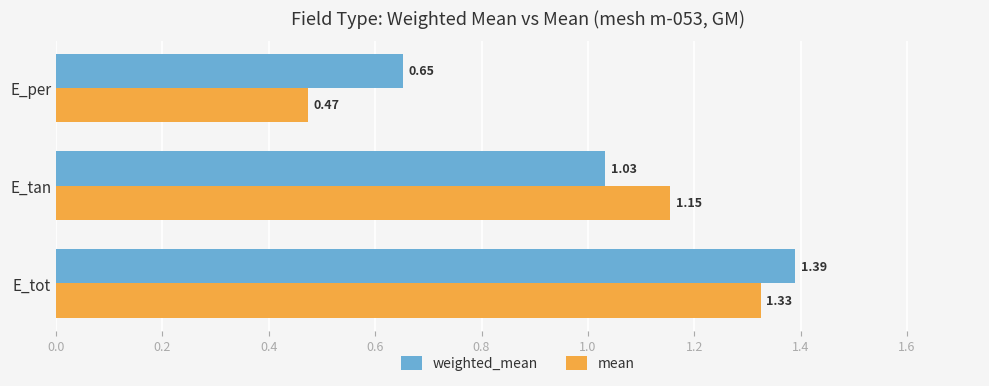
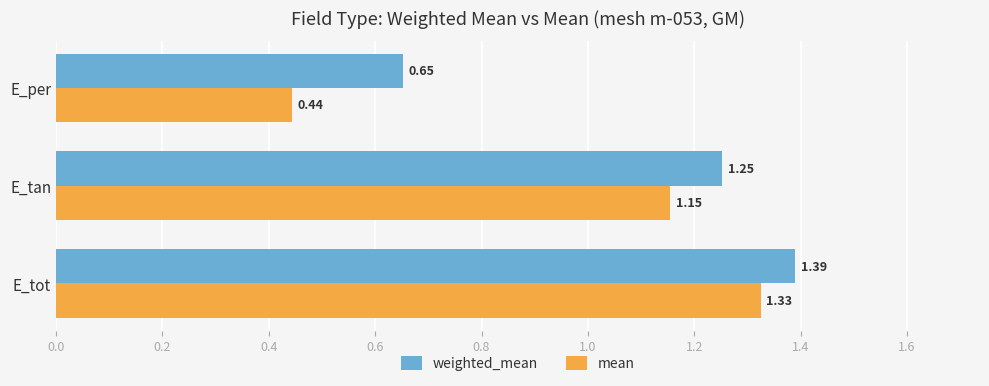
  {
    "weighted_mean": {
      "E_per": 0.65,
-     "E_tan": 1.03,
+     "E_tan": 1.25,
      "E_tot": 1.39
    },
    "mean": {
-     "E_per": 0.47,
+     "E_per": 0.44,
      "E_tan": 1.15,
      "E_tot": 1.33
    }
  }
